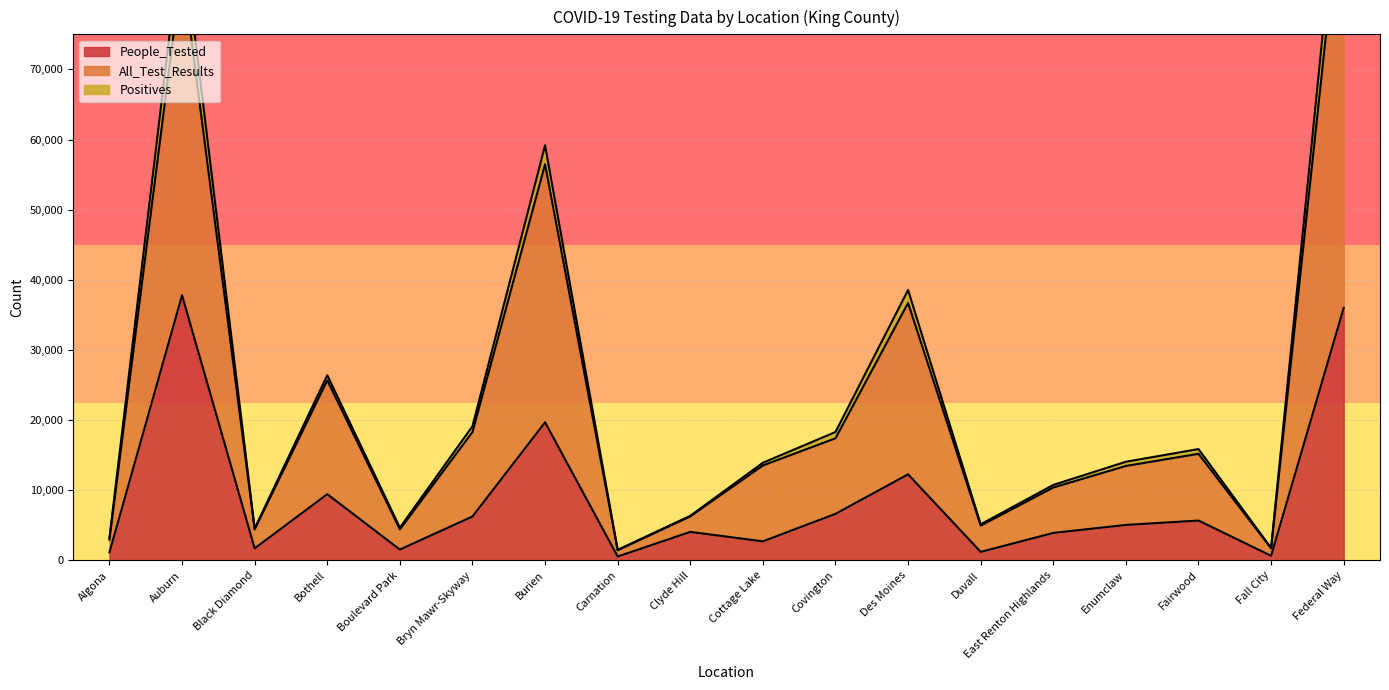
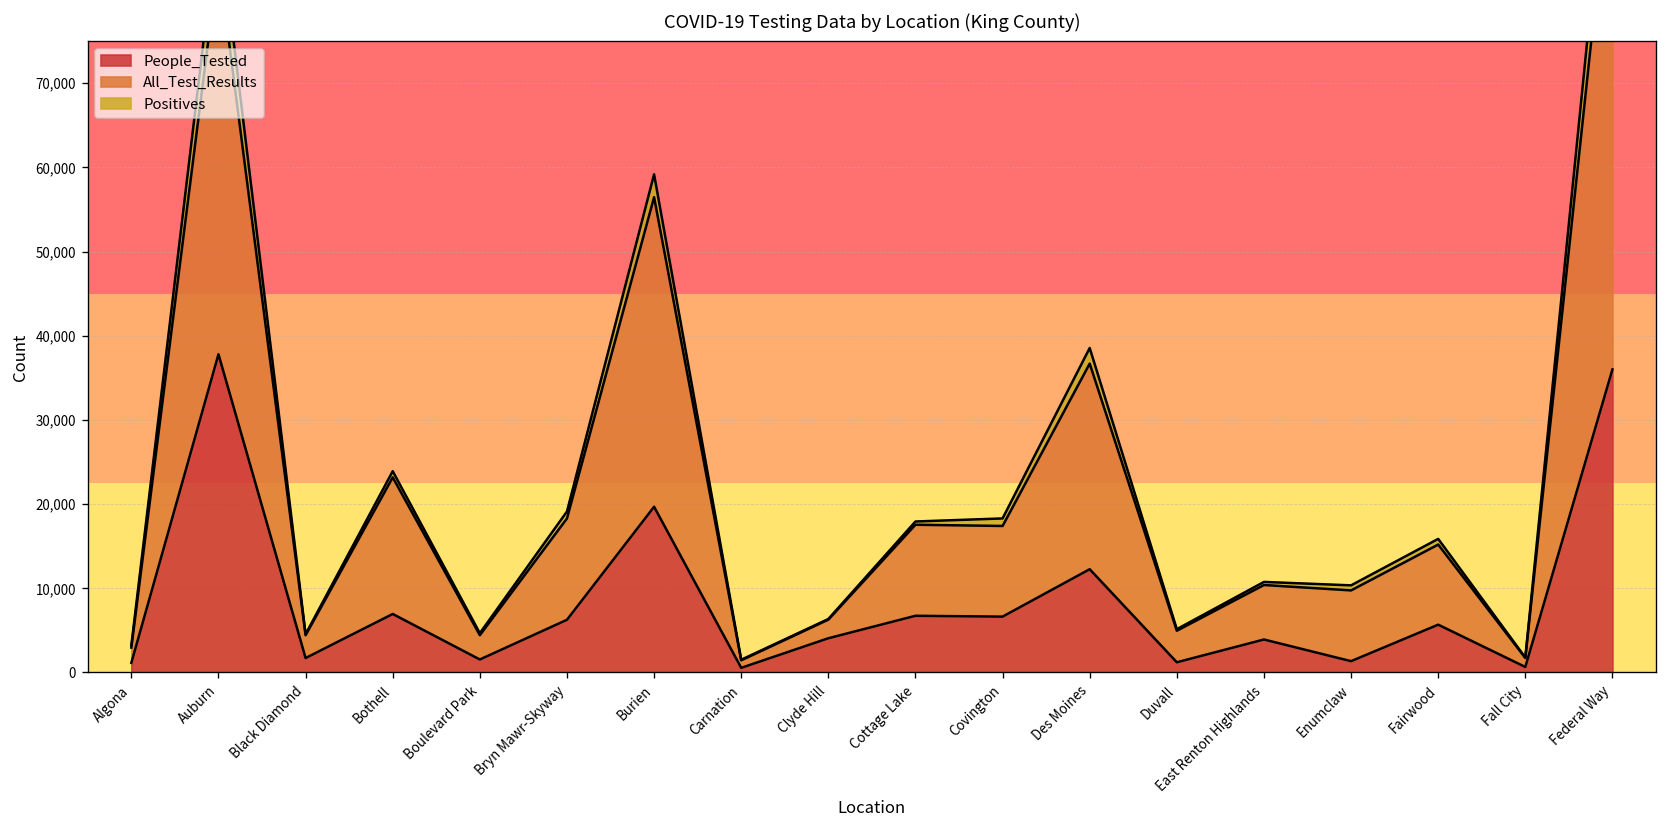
  {
    "People_Tested": {
      "Algona": "1,000",
      "Auburn": "38,000",
      "Black Diamond": "2,000",
-     "Bothell": "9,000",
+     "Bothell": "7,000",
      "Boulevard Park": "2,000",
      "Bryn Mawr-Skyway": "6,000",
      "Burien": "20,000",
      "Carnation": "1,000",
      "Clyde Hill": "4,000",
-     "Cottage Lake": "3,000",
+     "Cottage Lake": "7,000",
      "Covington": "7,000",
      "Des Moines": "12,000",
      "Duvall": "1,000",
      "East Renton Highlands": "4,000",
-     "Enumclaw": "5,000",
+     "Enumclaw": "1,000",
      "Fairwood": "6,000",
      "Fall City": "1,000",
      "Federal Way": "36,000"
    }
  }
